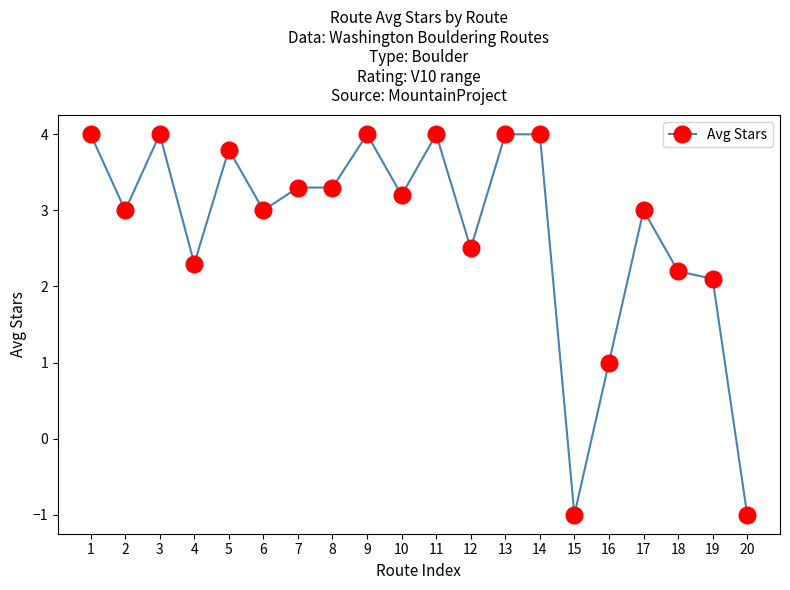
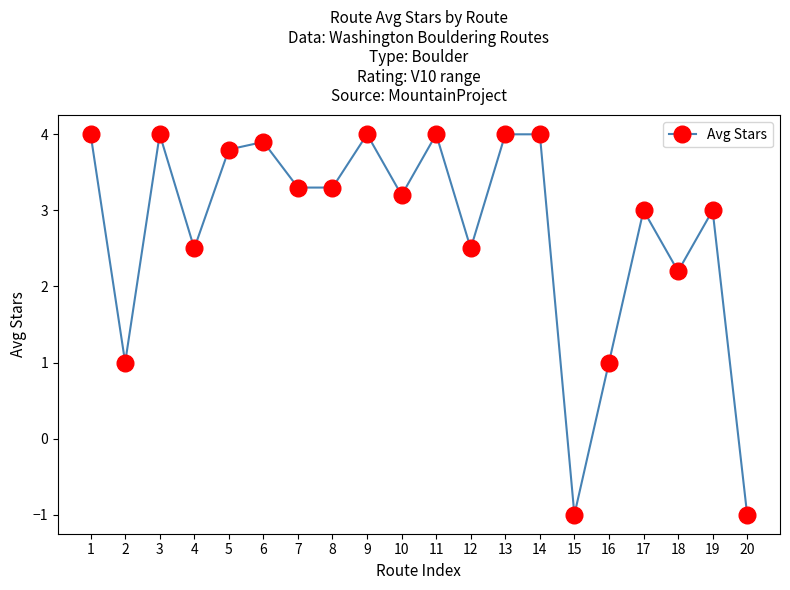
  {
    "1": 4.0,
-   "2": 3,
+   "2": 1,
    "3": 4.0,
-   "4": 2.3,
+   "4": 2.5,
    "5": 3.8,
-   "6": 3.0,
+   "6": 3.9,
    "7": 3.3,
    "8": 3.3,
    "9": 4.0,
    "10": 3.2,
    "11": 4.0,
    "12": 2.5,
    "13": 4.0,
    "14": 4.0,
    "15": -1.0,
    "16": 1.0,
    "17": 3.0,
    "18": 2.2,
-   "19": 2.1,
+   "19": 3.0,
    "20": -1.0
  }
